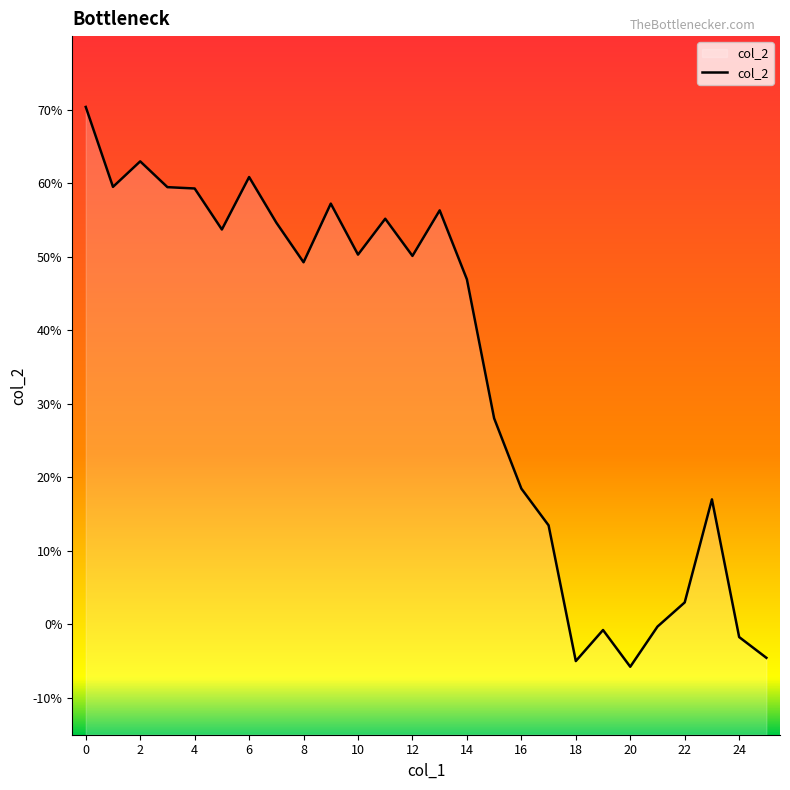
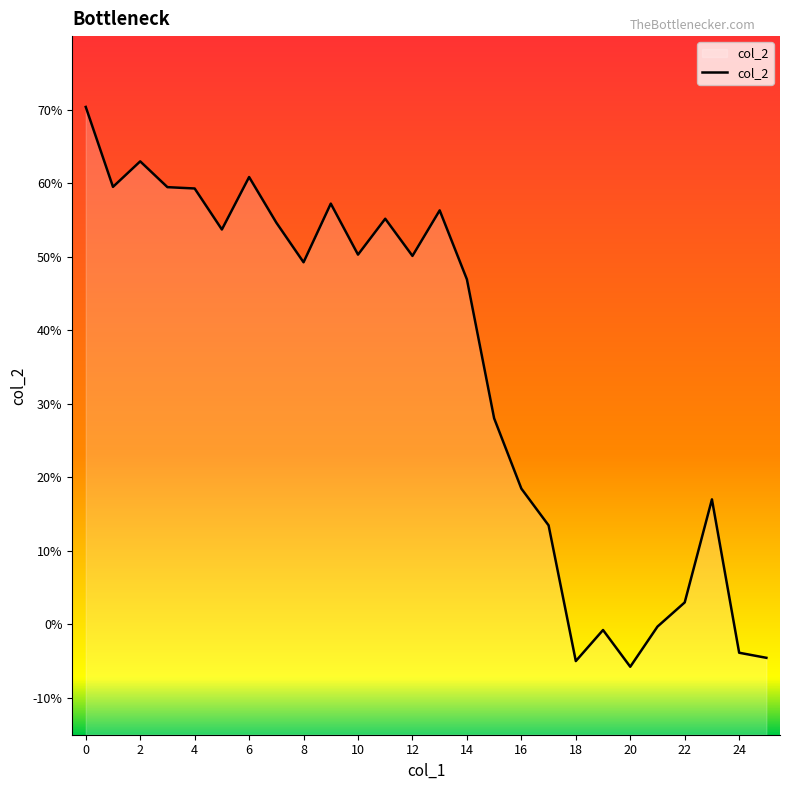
  {
    "0": "70%",
    "2": "63%",
    "4": "59%",
    "6": "61%",
    "8": "49%",
    "10": "50%",
    "12": "50%",
    "14": "47%",
    "16": "18%",
    "18": "-5%",
    "20": "-6%",
    "22": "3%",
-   "24": "-2%"
+   "24": "-4%"
  }
